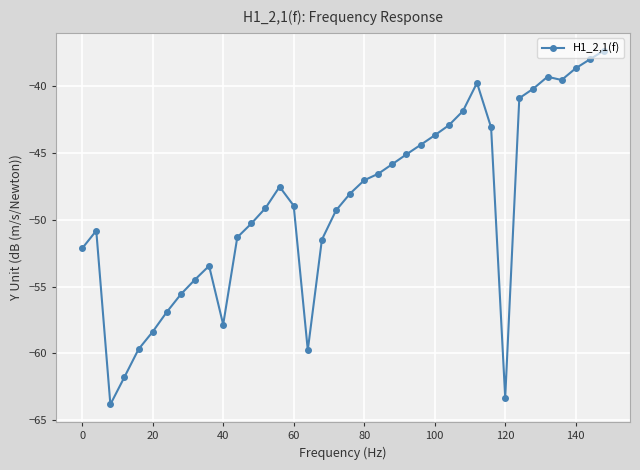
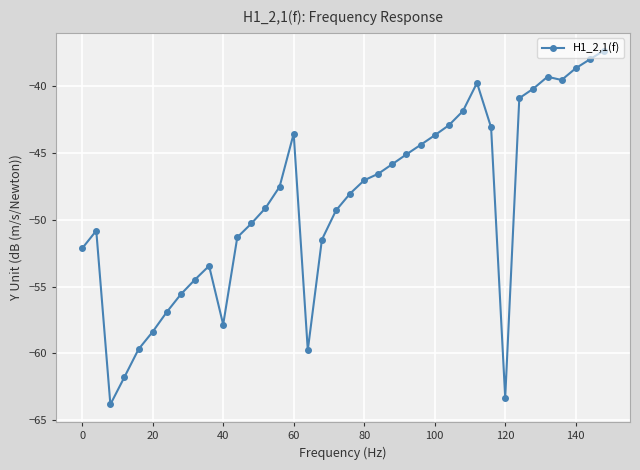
  {
    "0": -52.1,
    "20": -58.4,
    "40": -57.8,
-   "60": -49.0,
+   "60": -43.6,
    "80": -47.1,
    "100": -43.7,
    "120": -63.3,
    "140": -38.7
  }
